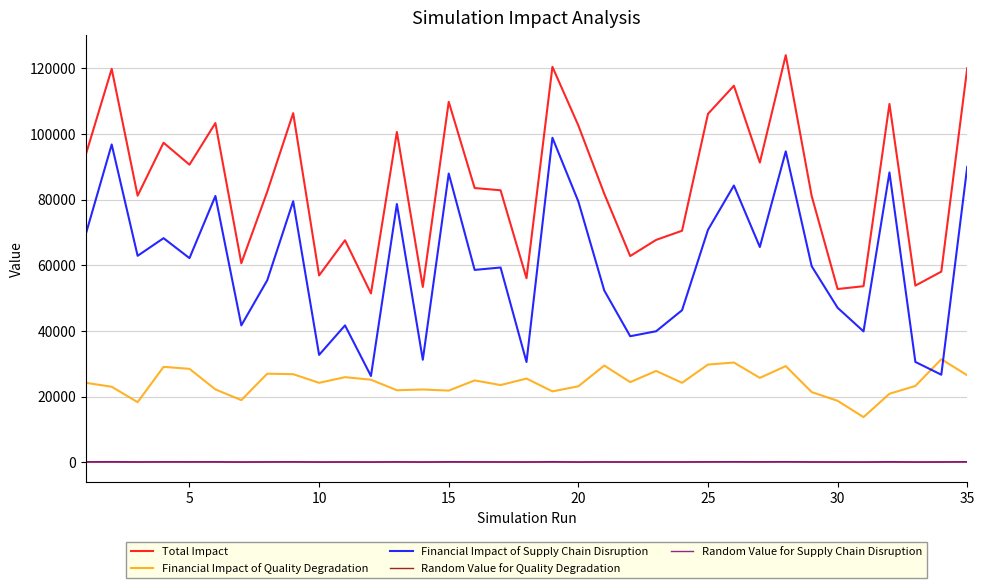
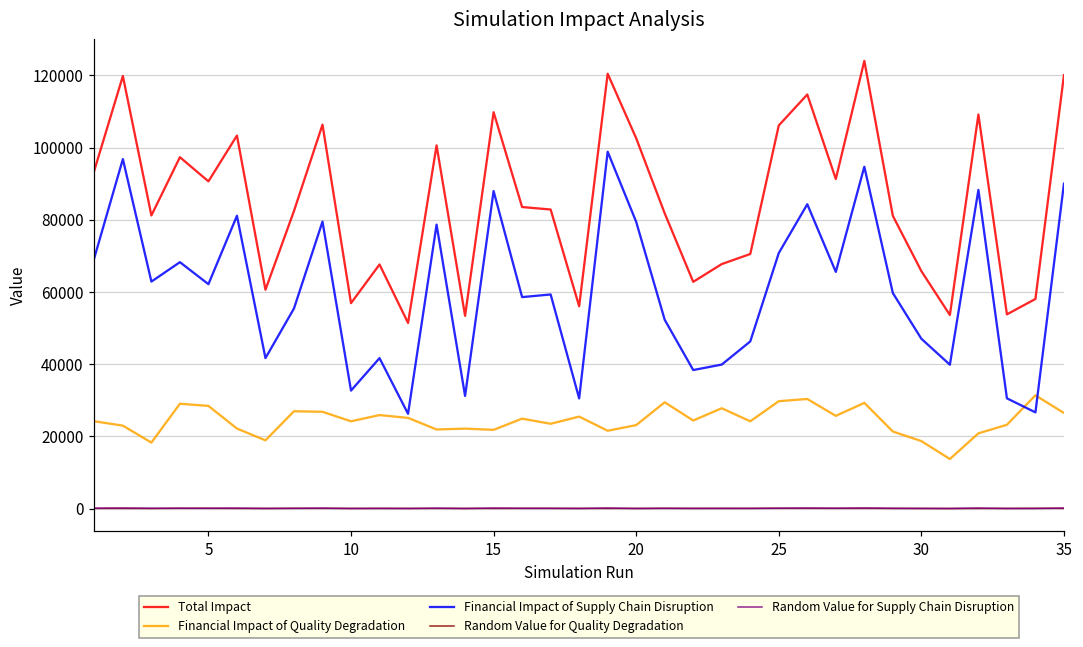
  {
    "Total Impact": {
      "5": 91000,
      "10": 57000,
      "15": 110000,
      "20": 103000,
      "25": 106000,
-     "30": 53000,
+     "30": 66000,
      "35": 120000
    },
    "Financial Impact of Quality Degradation": {
      "5": 28000,
      "10": 24000,
      "15": 22000,
      "20": 23000,
      "25": 30000,
      "30": 19000,
      "35": 27000
    },
    "Financial Impact of Supply Chain Disruption": {
      "5": 62000,
      "10": 33000,
      "15": 88000,
      "20": 79000,
      "25": 71000,
      "30": 47000,
      "35": 90000
    },
    "Random Value for Supply Chain Disruption": {
      "5": 0,
      "10": 0,
      "15": 0,
      "20": 0,
      "25": 0,
      "30": 0,
      "35": 0
    }
  }
